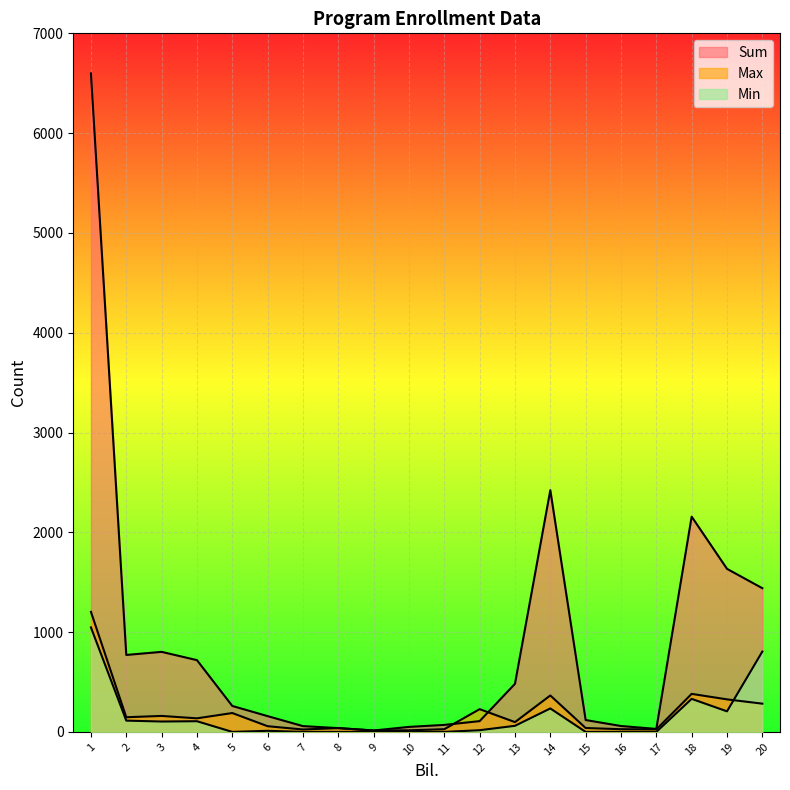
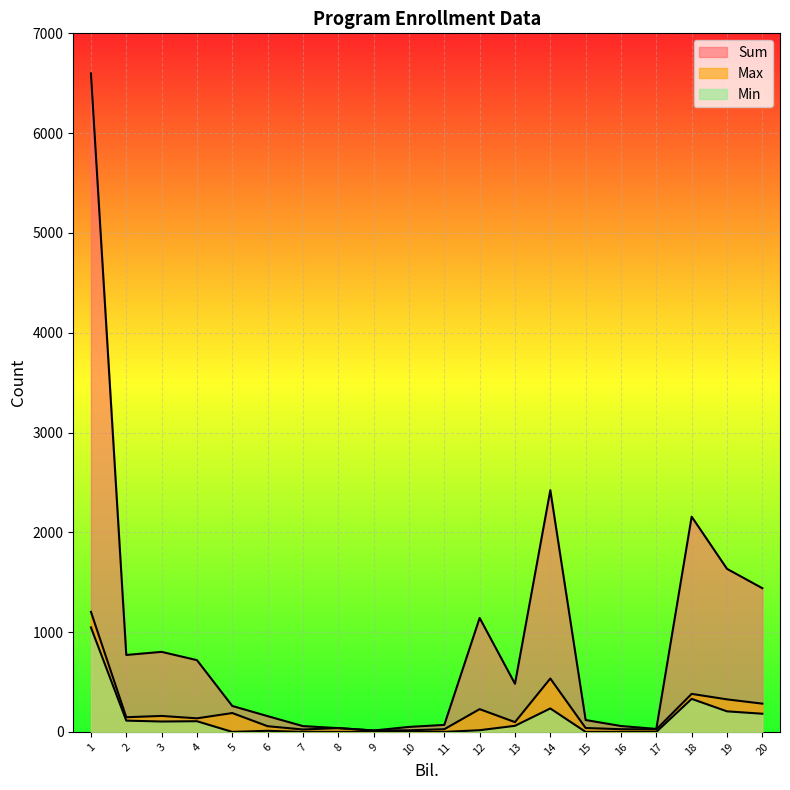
  {
    "Sum": {
      "1": 6600,
      "2": 800,
      "3": 800,
      "4": 700,
      "5": 300,
      "6": 200,
      "7": 100,
      "10": 100,
      "11": 100,
-     "12": 100,
+     "12": 1100,
      "13": 500,
      "14": 2400,
      "15": 100,
      "16": 100,
      "18": 2200,
      "19": 1600,
      "20": 1400
    },
    "Max": {
      "1": 1200,
      "2": 100,
      "3": 200,
      "4": 100,
      "5": 200,
      "6": 100,
      "11": 0,
      "12": 200,
      "13": 100,
-     "14": 400,
+     "14": 500,
      "15": 0,
      "16": 0,
      "18": 400,
      "19": 300,
      "20": 300
    },
    "Min": {
      "1": 1000,
      "2": 100,
      "3": 100,
      "4": 100,
      "5": 0,
      "6": 0,
      "8": 0,
      "11": 0,
      "12": 0,
      "13": 100,
      "14": 200,
      "15": 0,
      "16": 0,
      "18": 300,
      "19": 200,
-     "20": 800
+     "20": 200
    }
  }
